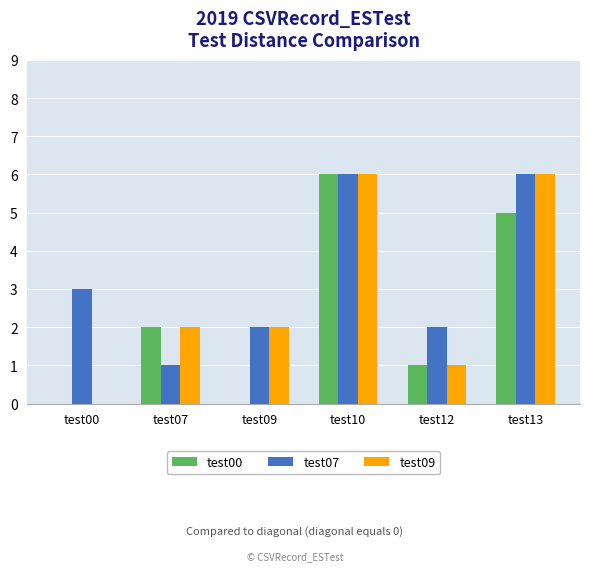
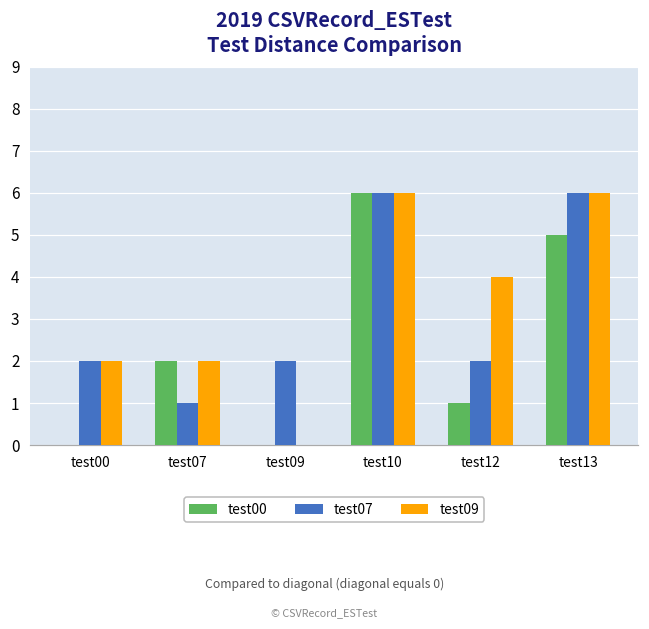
  {
    "test00": {
      "test00": 0,
      "test07": 2,
      "test09": 0,
      "test10": 6,
      "test12": 1,
      "test13": 5
    },
    "test07": {
-     "test00": 3,
+     "test00": 2,
      "test07": 1,
      "test09": 2,
      "test10": 6,
      "test12": 2,
      "test13": 6
    },
    "test09": {
-     "test00": 0,
+     "test00": 2,
      "test07": 2,
-     "test09": 2,
+     "test09": 0,
      "test10": 6,
-     "test12": 1,
+     "test12": 4,
      "test13": 6
    }
  }
